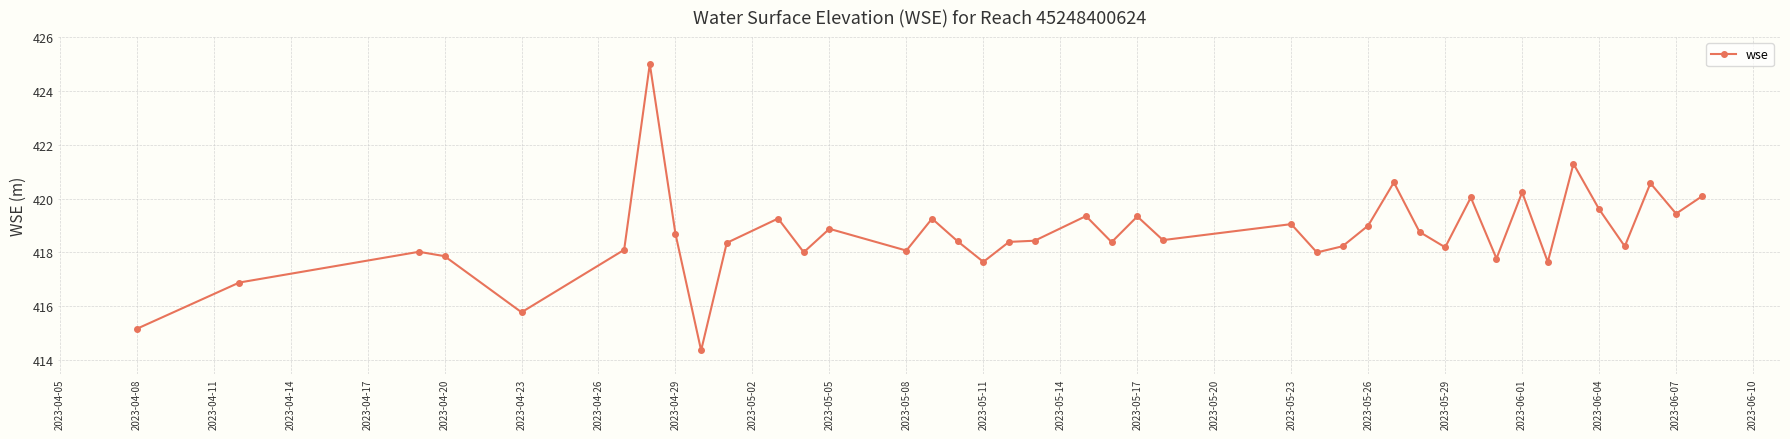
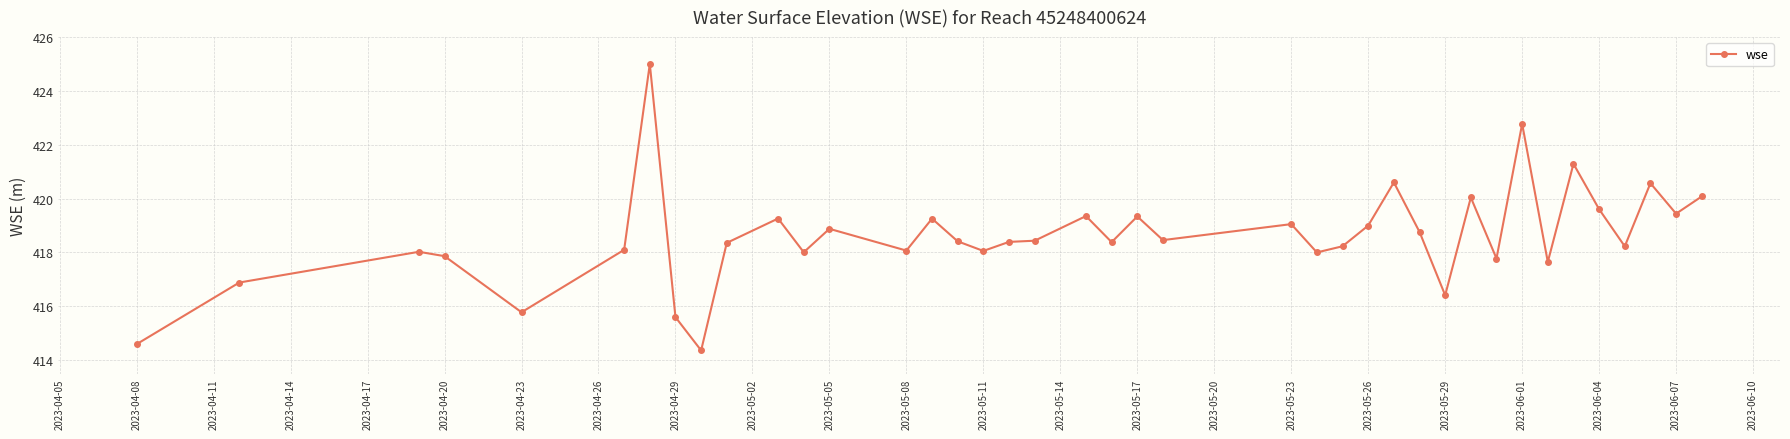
  {
-   "2023-04-08": 415.2,
+   "2023-04-08": 414.6,
    "2023-04-20": 417.9,
    "2023-04-23": 415.8,
-   "2023-04-29": 418.7,
+   "2023-04-29": 415.6,
    "2023-05-05": 418.9,
    "2023-05-08": 418.1,
-   "2023-05-11": 417.7,
+   "2023-05-11": 418.1,
    "2023-05-17": 419.3,
    "2023-05-23": 419.1,
    "2023-05-26": 419.0,
-   "2023-05-29": 418.2,
-   "2023-06-01": 420.2,
+   "2023-05-29": 416.4,
+   "2023-06-01": 422.8,
    "2023-06-04": 419.6,
    "2023-06-07": 419.4
  }
